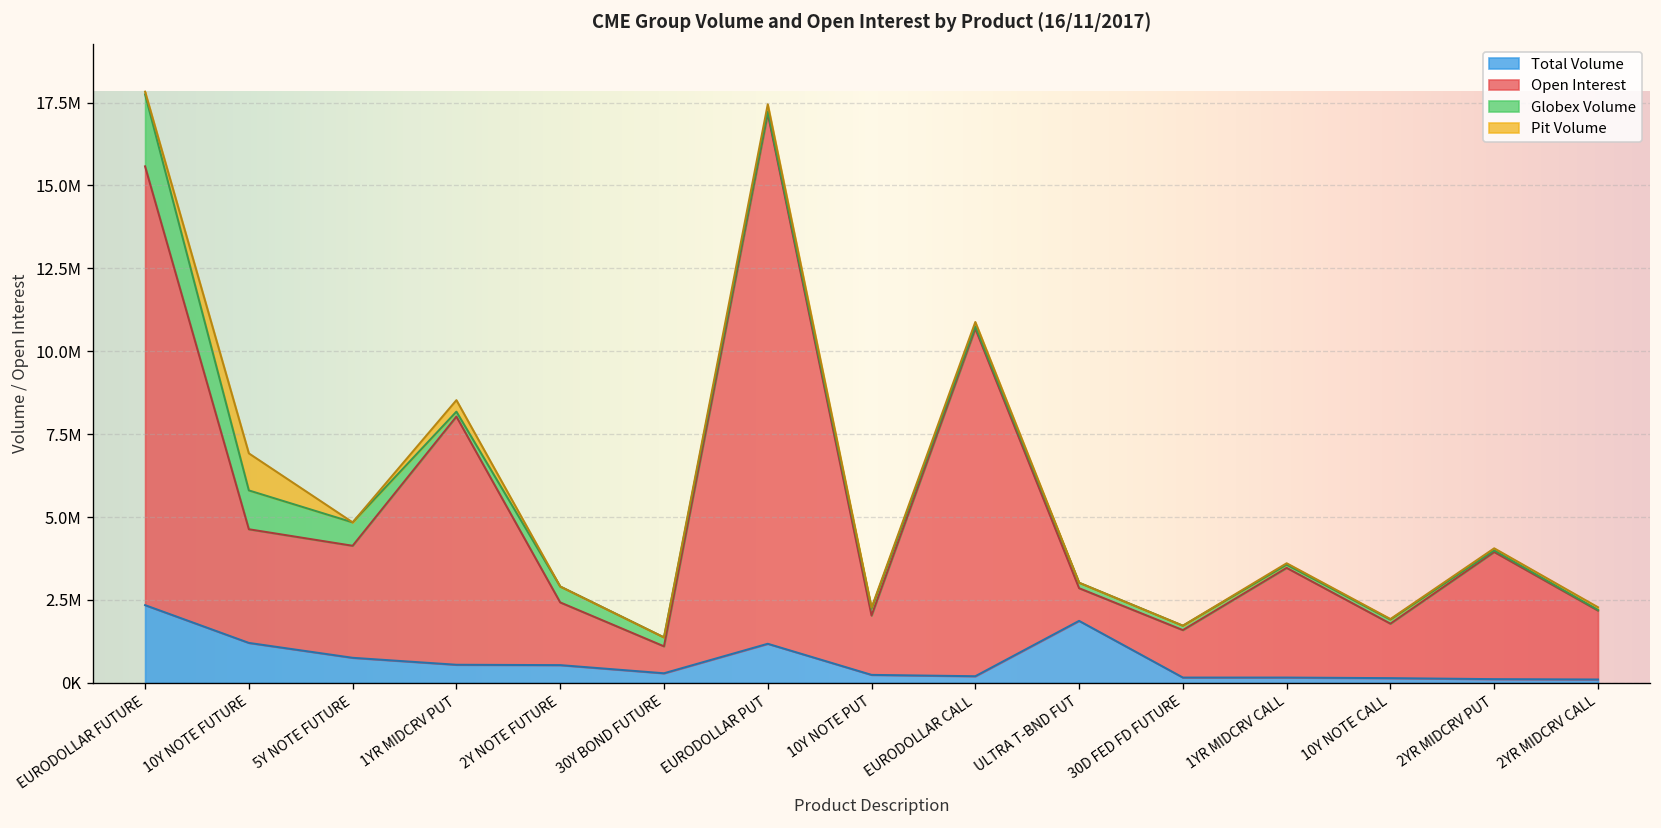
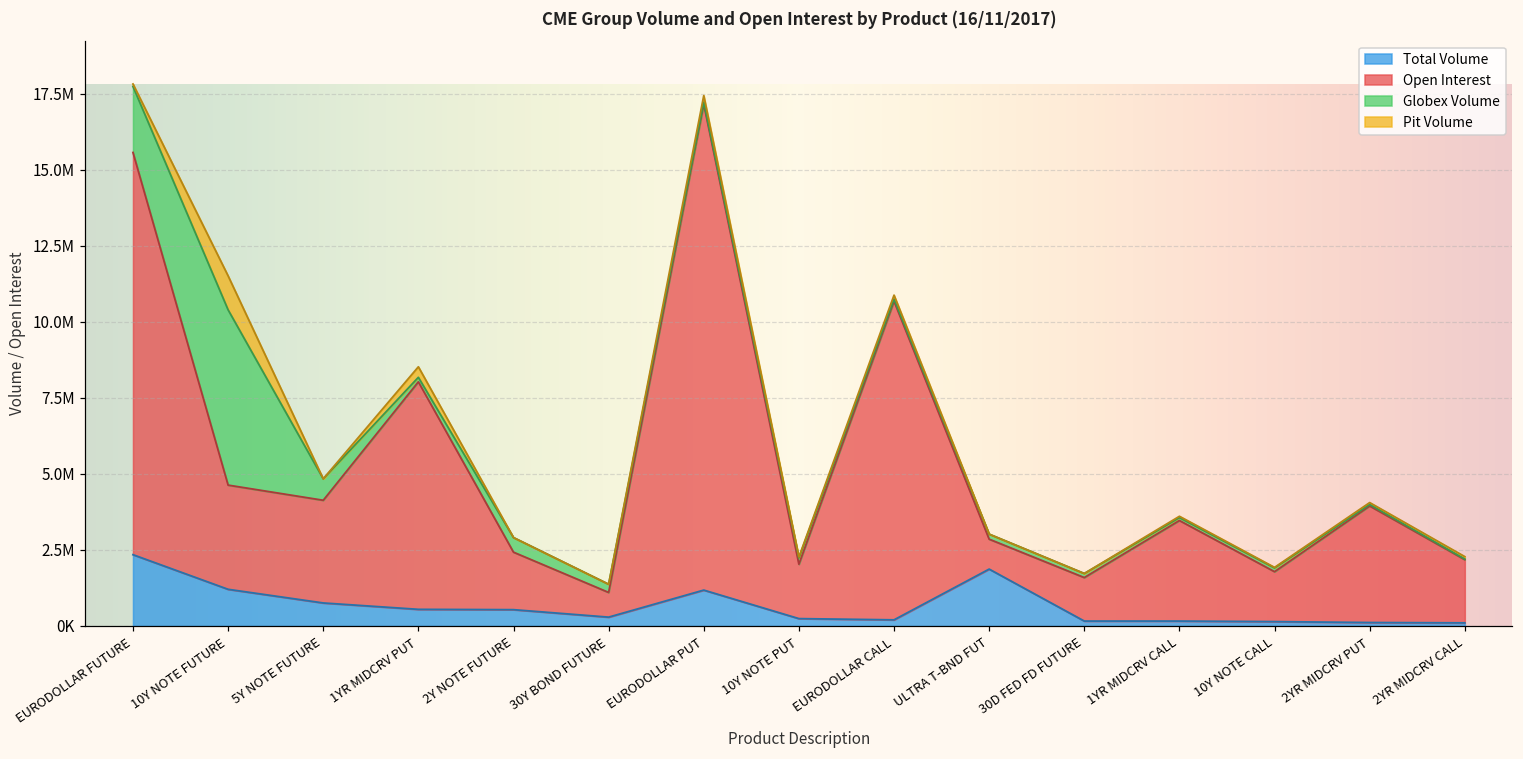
  {
    "Total Volume": {
      "EURODOLLAR FUTURE": 2300000,
      "10Y NOTE FUTURE": 1200000,
      "5Y NOTE FUTURE": 800000,
      "1YR MIDCRV PUT": 500000,
      "2Y NOTE FUTURE": 500000,
      "30Y BOND FUTURE": 300000,
      "EURODOLLAR PUT": 1200000,
      "10Y NOTE PUT": 200000,
      "EURODOLLAR CALL": 200000,
      "ULTRA T-BND FUT": 1900000,
      "30D FED FD FUTURE": 200000,
      "1YR MIDCRV CALL": 200000,
      "10Y NOTE CALL": 100000,
      "2YR MIDCRV PUT": 100000,
      "2YR MIDCRV CALL": 100000
    },
    "Open Interest": {
      "EURODOLLAR FUTURE": 13200000,
      "10Y NOTE FUTURE": 3400000,
      "5Y NOTE FUTURE": 3400000,
      "1YR MIDCRV PUT": 7500000,
      "2Y NOTE FUTURE": 1900000,
      "30Y BOND FUTURE": 800000,
      "10Y NOTE PUT": 1800000,
      "ULTRA T-BND FUT": 1000000,
      "30D FED FD FUTURE": 1400000,
      "1YR MIDCRV CALL": 3300000,
      "10Y NOTE CALL": 1600000
    },
    "Globex Volume": {
-     "10Y NOTE FUTURE": 1200000,
+     "10Y NOTE FUTURE": 5800000,
      "1YR MIDCRV PUT": 100000
    },
    "Pit Volume": {
      "10Y NOTE FUTURE": 1100000,
      "1YR MIDCRV PUT": 300000,
      "EURODOLLAR PUT": 200000,
      "EURODOLLAR CALL": 100000
    }
  }
